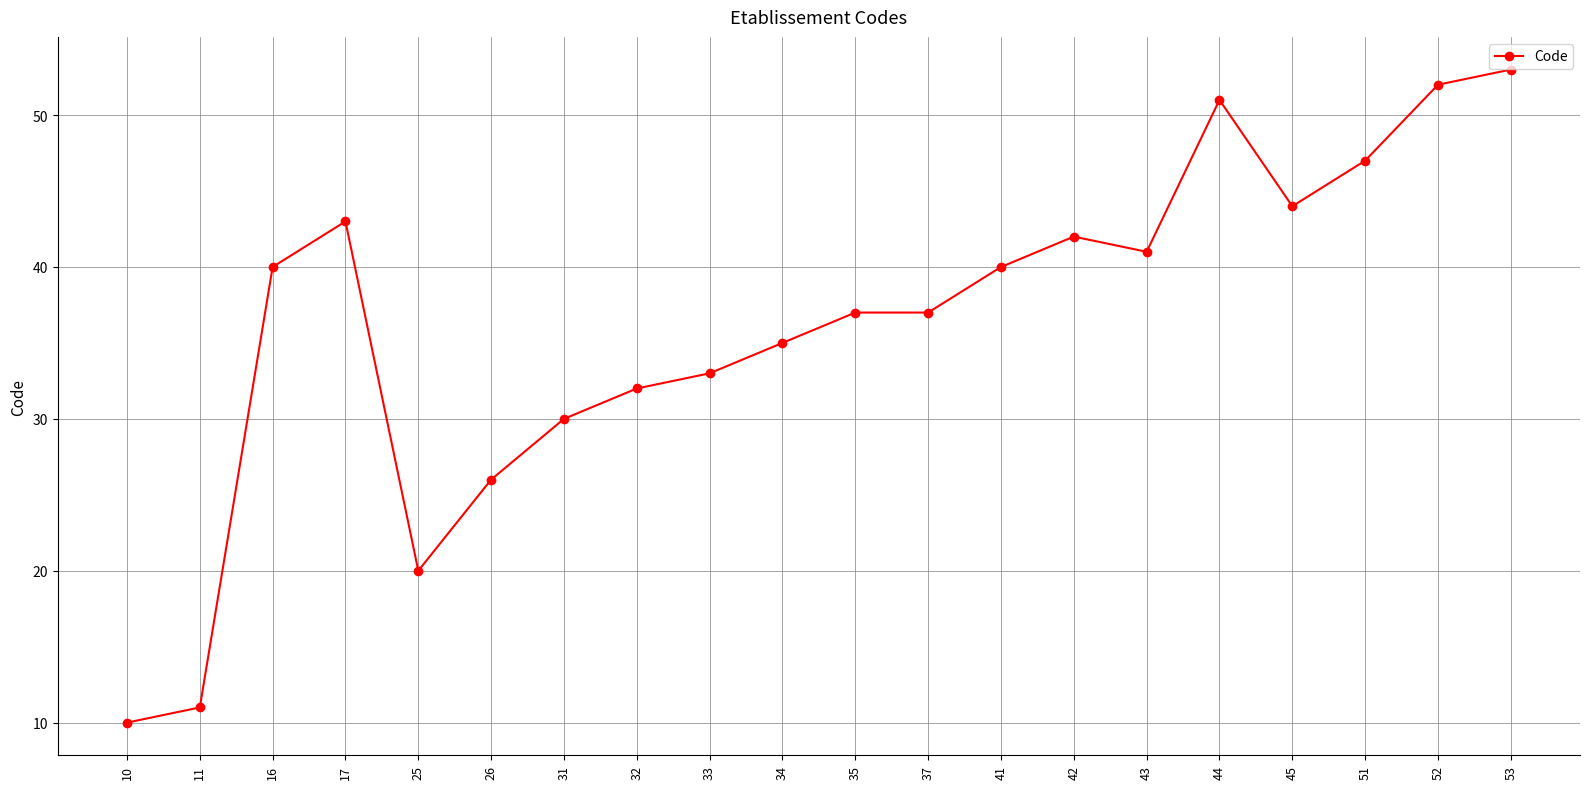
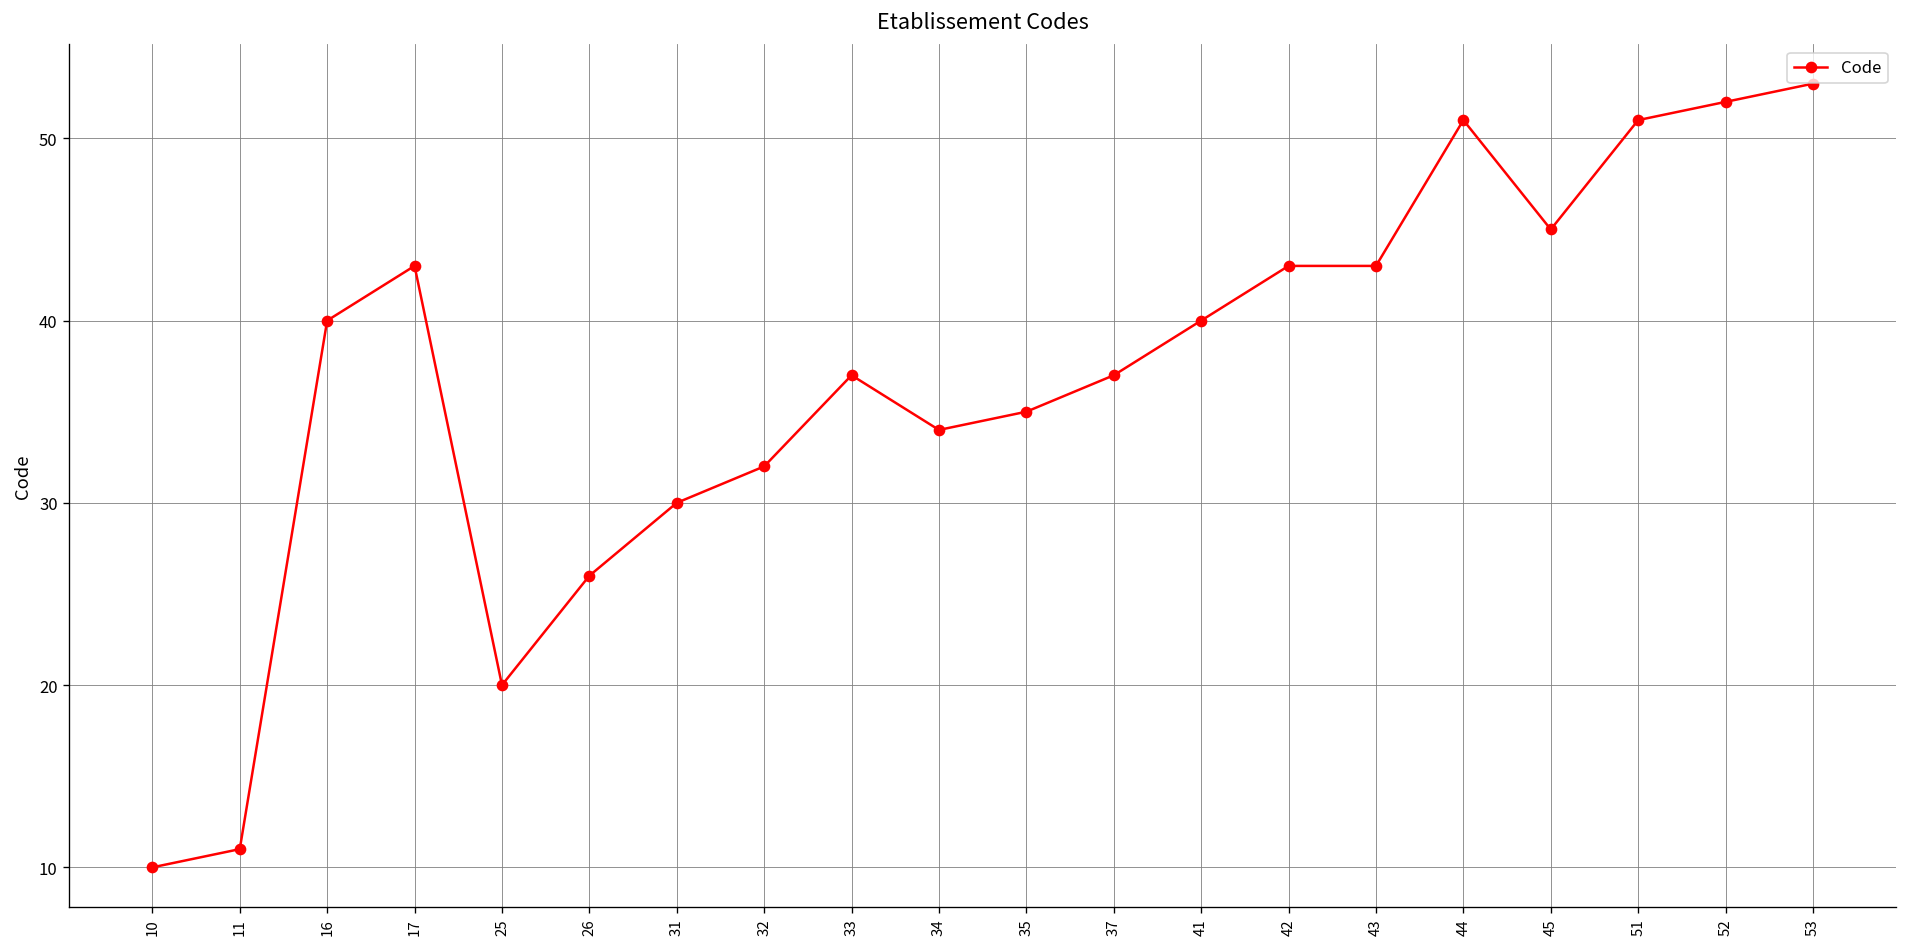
  {
    "10": 10,
    "11": 11,
    "16": 40,
    "17": 43,
    "25": 20,
    "26": 26,
    "31": 30,
    "32": 32,
-   "33": 33,
-   "34": 35,
-   "35": 37,
+   "33": 37,
+   "34": 34,
+   "35": 35,
    "37": 37,
    "41": 40,
-   "42": 42,
-   "43": 41,
+   "42": 43,
+   "43": 43,
    "44": 51,
-   "45": 44,
-   "51": 47,
+   "45": 45,
+   "51": 51,
    "52": 52,
    "53": 53
  }
